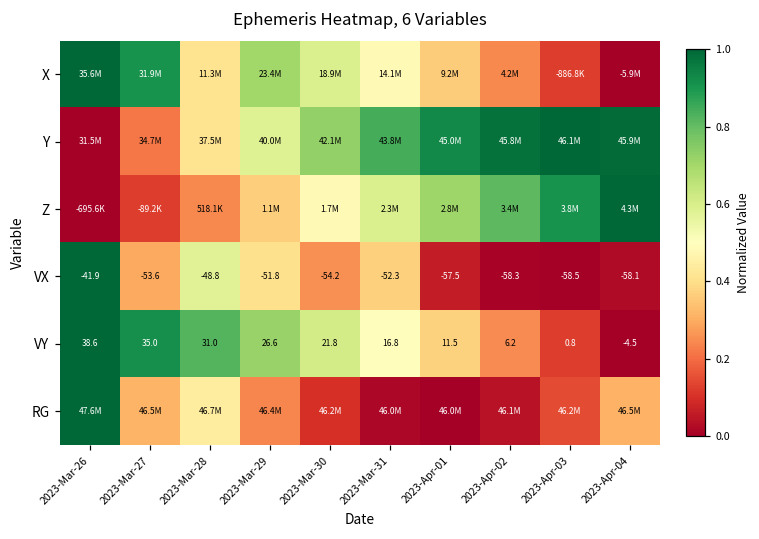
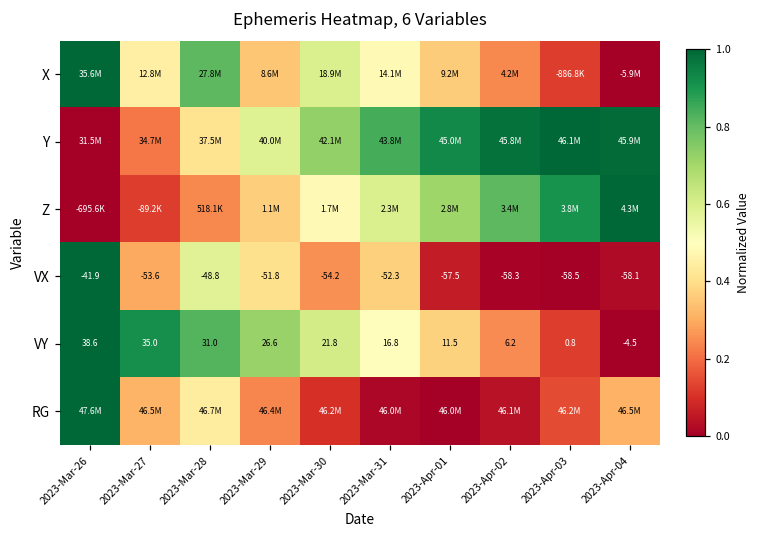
  {
    "X": {
      "2023-Mar-26": "35.6M",
-     "2023-Mar-27": "31.9M",
-     "2023-Mar-28": "11.3M",
-     "2023-Mar-29": "23.4M",
+     "2023-Mar-27": "12.8M",
+     "2023-Mar-28": "27.8M",
+     "2023-Mar-29": "8.6M",
      "2023-Mar-30": "18.9M",
      "2023-Mar-31": "14.1M",
      "2023-Apr-01": "9.2M",
      "2023-Apr-02": "4.2M",
      "2023-Apr-03": "-886.8K",
      "2023-Apr-04": "-5.9M"
    },
    "Y": {
      "2023-Mar-26": "31.5M",
      "2023-Mar-27": "34.7M",
      "2023-Mar-28": "37.5M",
      "2023-Mar-29": "40.0M",
      "2023-Mar-30": "42.1M",
      "2023-Mar-31": "43.8M",
      "2023-Apr-01": "45.0M",
      "2023-Apr-02": "45.8M",
      "2023-Apr-03": "46.1M",
      "2023-Apr-04": "45.9M"
    },
    "Z": {
      "2023-Mar-26": "-695.6K",
      "2023-Mar-27": "-89.2K",
      "2023-Mar-28": "518.1K",
      "2023-Mar-29": "1.1M",
      "2023-Mar-30": "1.7M",
      "2023-Mar-31": "2.3M",
      "2023-Apr-01": "2.8M",
      "2023-Apr-02": "3.4M",
      "2023-Apr-03": "3.8M",
      "2023-Apr-04": "4.3M"
    },
    "VX": {
      "2023-Mar-26": "-41.9",
      "2023-Mar-27": "-53.6",
      "2023-Mar-28": "-48.8",
      "2023-Mar-29": "-51.8",
      "2023-Mar-30": "-54.2",
      "2023-Mar-31": "-52.3",
      "2023-Apr-01": "-57.5",
      "2023-Apr-02": "-58.3",
      "2023-Apr-03": "-58.5",
      "2023-Apr-04": "-58.1"
    },
    "VY": {
      "2023-Mar-26": "38.6",
      "2023-Mar-27": "35.0",
      "2023-Mar-28": "31.0",
      "2023-Mar-29": "26.6",
      "2023-Mar-30": "21.8",
      "2023-Mar-31": "16.8",
      "2023-Apr-01": "11.5",
      "2023-Apr-02": "6.2",
      "2023-Apr-03": "0.8",
      "2023-Apr-04": "-4.5"
    },
    "RG": {
      "2023-Mar-26": "47.6M",
      "2023-Mar-27": "46.5M",
      "2023-Mar-28": "46.7M",
      "2023-Mar-29": "46.4M",
      "2023-Mar-30": "46.2M",
      "2023-Mar-31": "46.0M",
      "2023-Apr-01": "46.0M",
      "2023-Apr-02": "46.1M",
      "2023-Apr-03": "46.2M",
      "2023-Apr-04": "46.5M"
    }
  }
